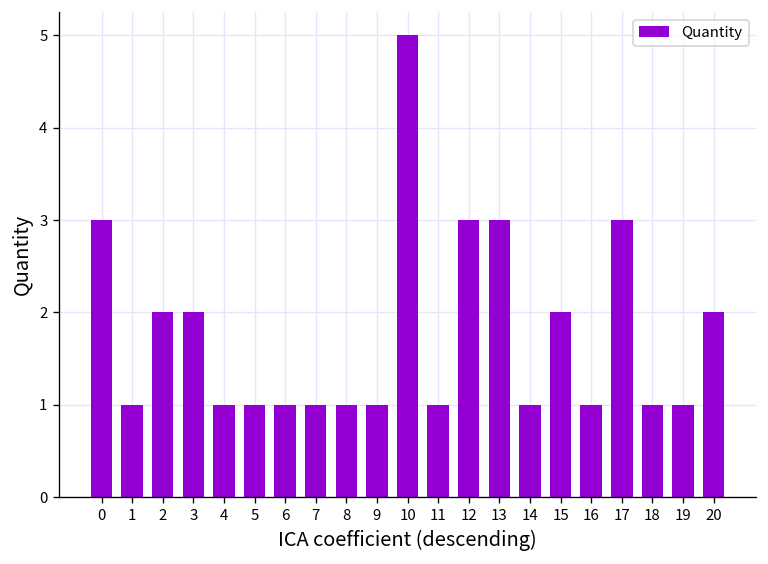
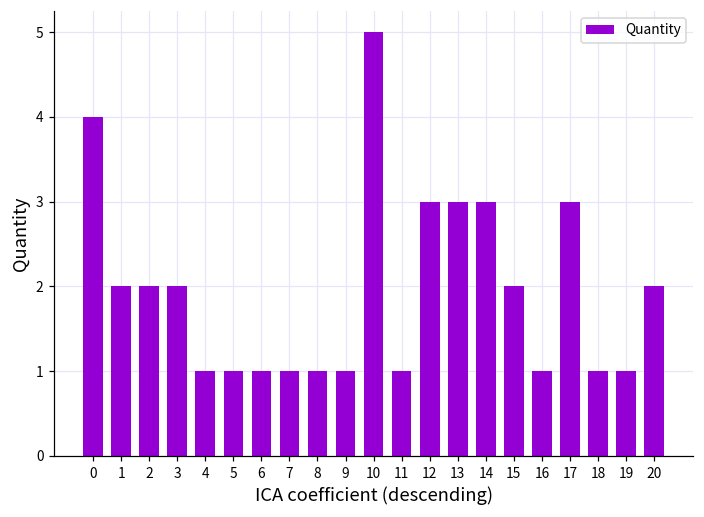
  {
-   "0": 3,
-   "1": 1,
+   "0": 4,
+   "1": 2,
    "2": 2,
    "3": 2,
    "4": 1,
    "5": 1,
    "6": 1,
    "7": 1,
    "8": 1,
    "9": 1,
    "10": 5,
    "11": 1,
    "12": 3,
    "13": 3,
-   "14": 1,
+   "14": 3,
    "15": 2,
    "16": 1,
    "17": 3,
    "18": 1,
    "19": 1,
    "20": 2
  }
